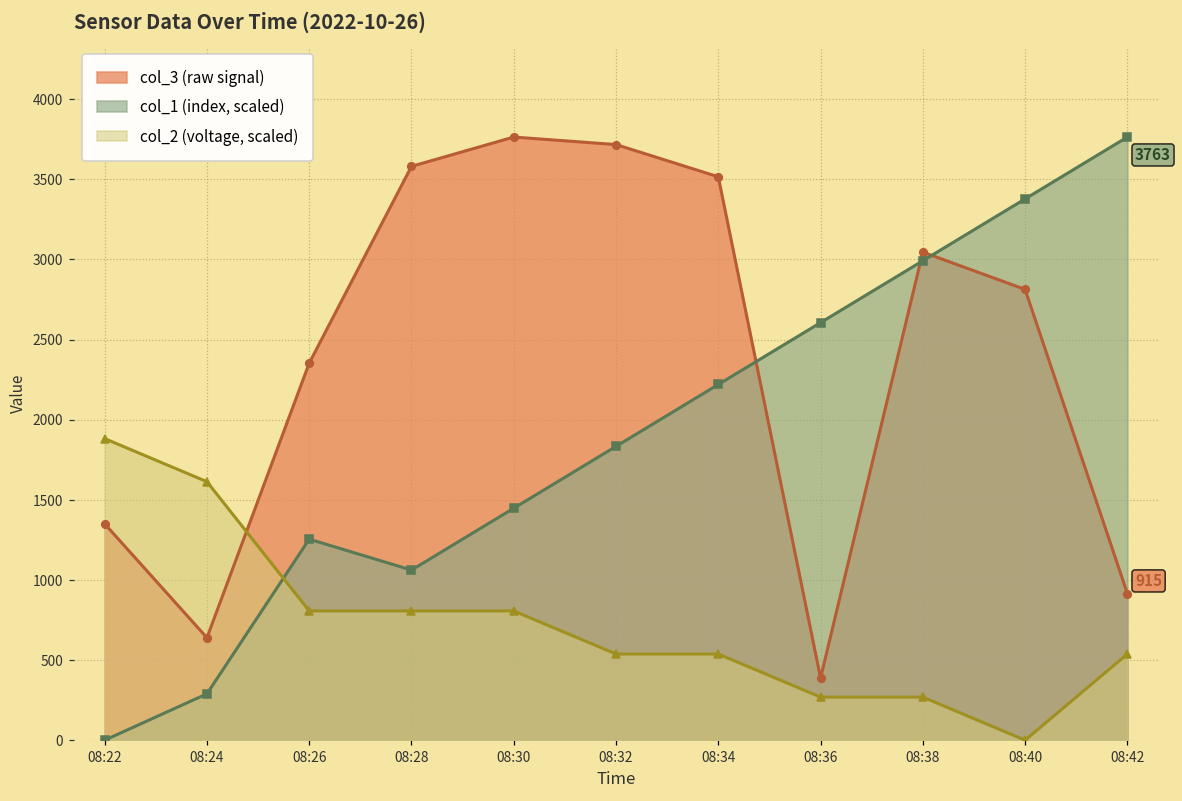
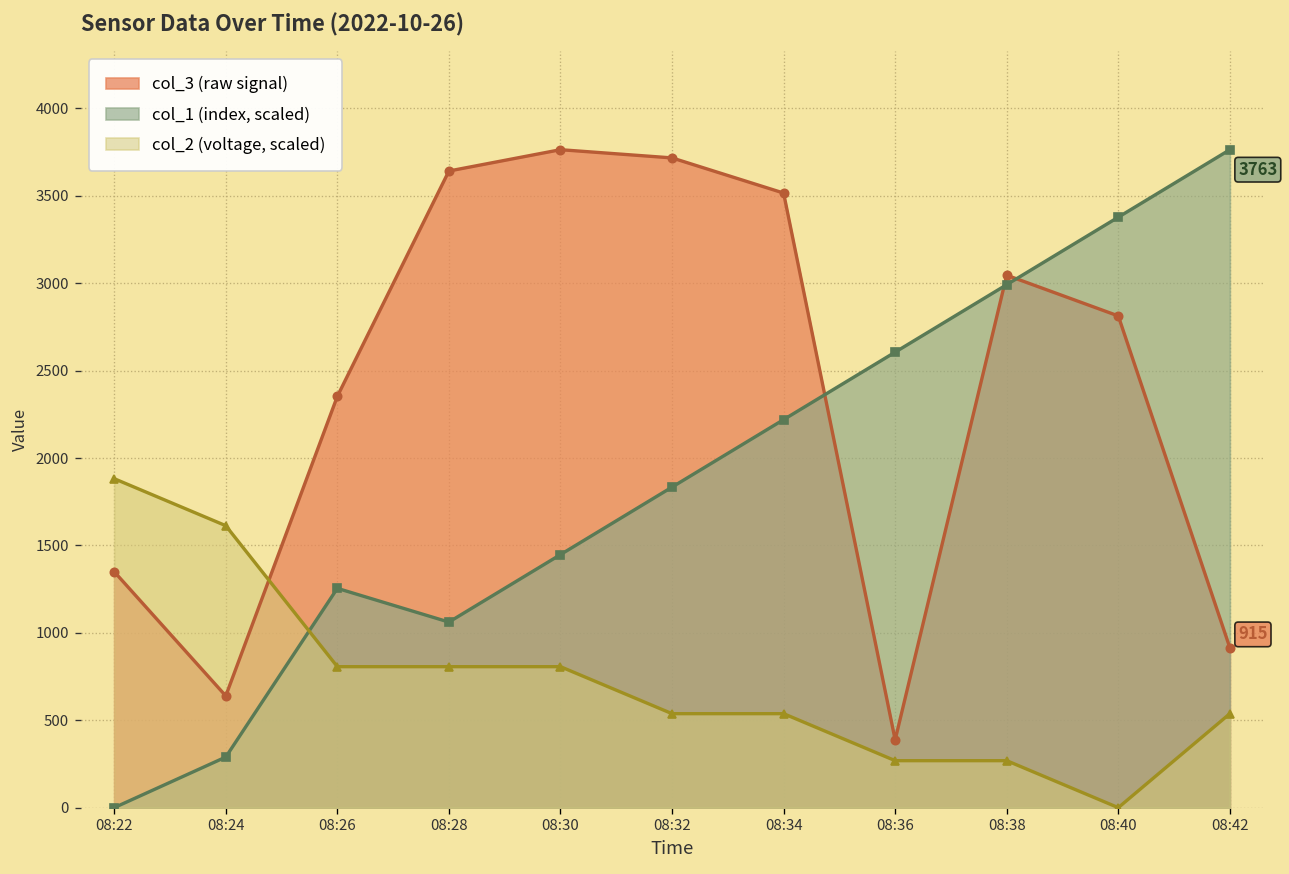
  {
    "col_3 (raw signal)": {
      "08:22": 1350,
      "08:24": 640,
      "08:26": 2350,
-     "08:28": 3580,
+     "08:28": 3640,
      "08:30": 3760,
      "08:32": 3720,
      "08:34": 3520,
      "08:36": 390,
      "08:38": 3050,
      "08:40": 2810
    },
    "col_1 (index, scaled)": {
      "08:22": 0,
      "08:24": 290,
      "08:26": 1250,
      "08:28": 1060,
      "08:30": 1450,
      "08:32": 1830,
      "08:34": 2220,
      "08:36": 2610,
      "08:38": 2990,
      "08:40": 3380
    },
    "col_2 (voltage, scaled)": {
      "08:22": 1880,
      "08:24": 1610,
      "08:26": 810,
      "08:28": 810,
      "08:30": 810,
      "08:32": 540,
      "08:34": 540,
      "08:36": 270,
      "08:38": 270,
      "08:40": 0,
      "08:42": 540
    }
  }
